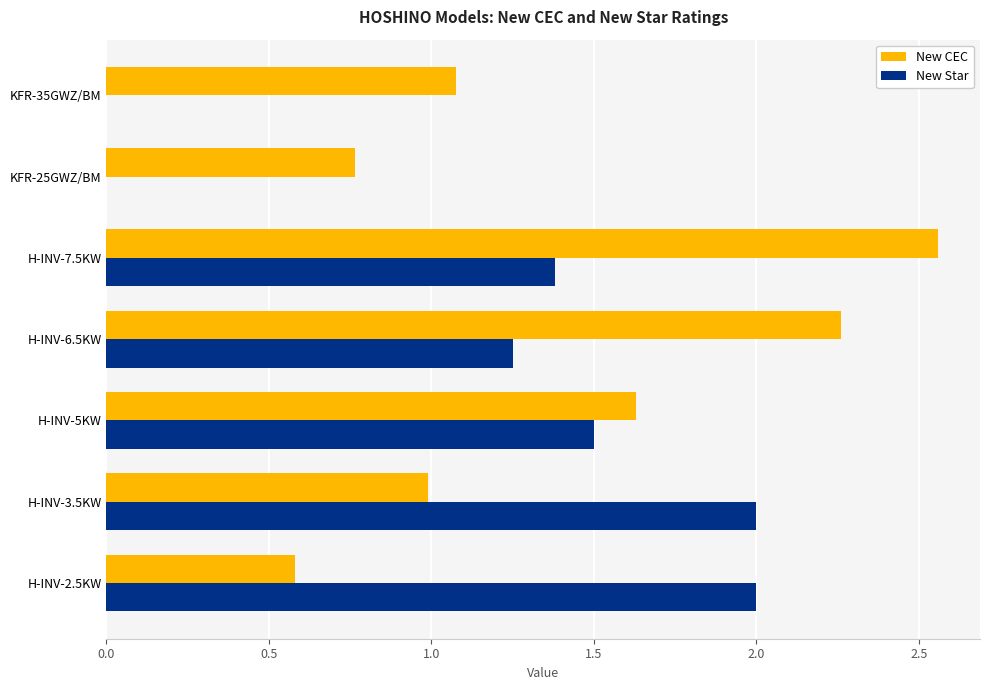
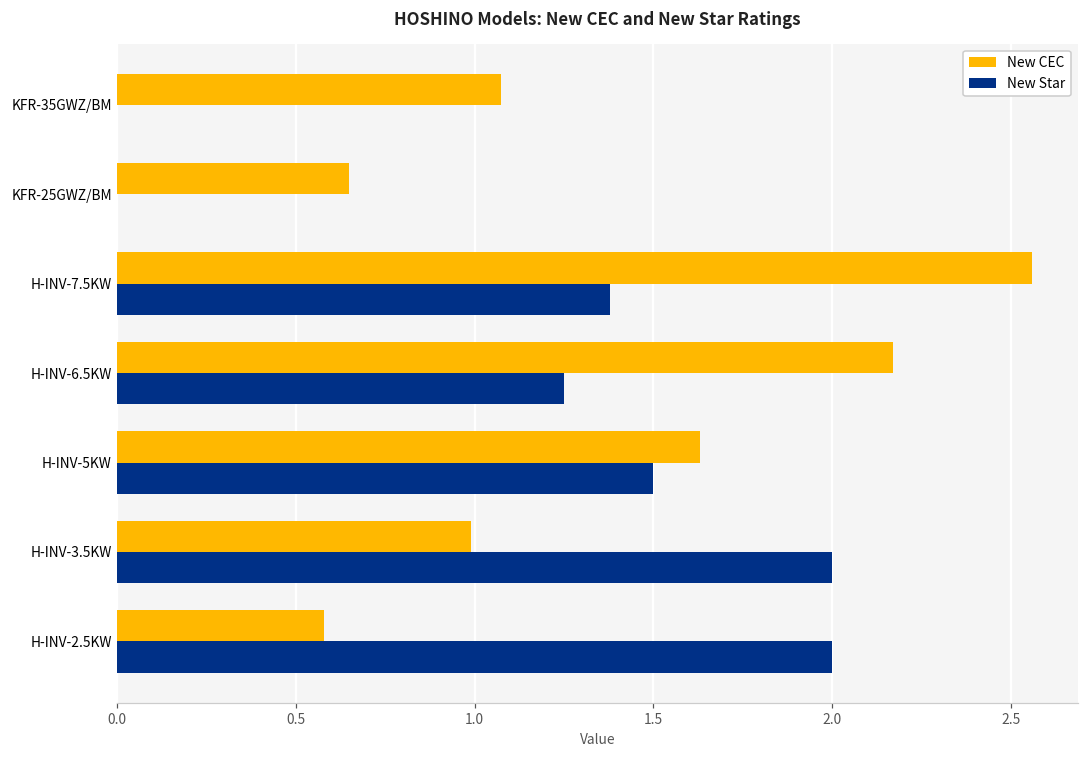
  {
    "New CEC": {
      "KFR-35GWZ/BM": 1.08,
-     "KFR-25GWZ/BM": 0.77,
+     "KFR-25GWZ/BM": 0.65,
      "H-INV-7.5KW": 2.56,
-     "H-INV-6.5KW": 2.26,
+     "H-INV-6.5KW": 2.17,
      "H-INV-5KW": 1.63,
      "H-INV-3.5KW": 0.99,
      "H-INV-2.5KW": 0.58
    },
    "New Star": {
      "KFR-35GWZ/BM": 0.00,
      "KFR-25GWZ/BM": 0.00,
      "H-INV-7.5KW": 1.38,
      "H-INV-6.5KW": 1.25,
      "H-INV-5KW": 1.50,
      "H-INV-3.5KW": 2.00,
      "H-INV-2.5KW": 2.00
    }
  }
